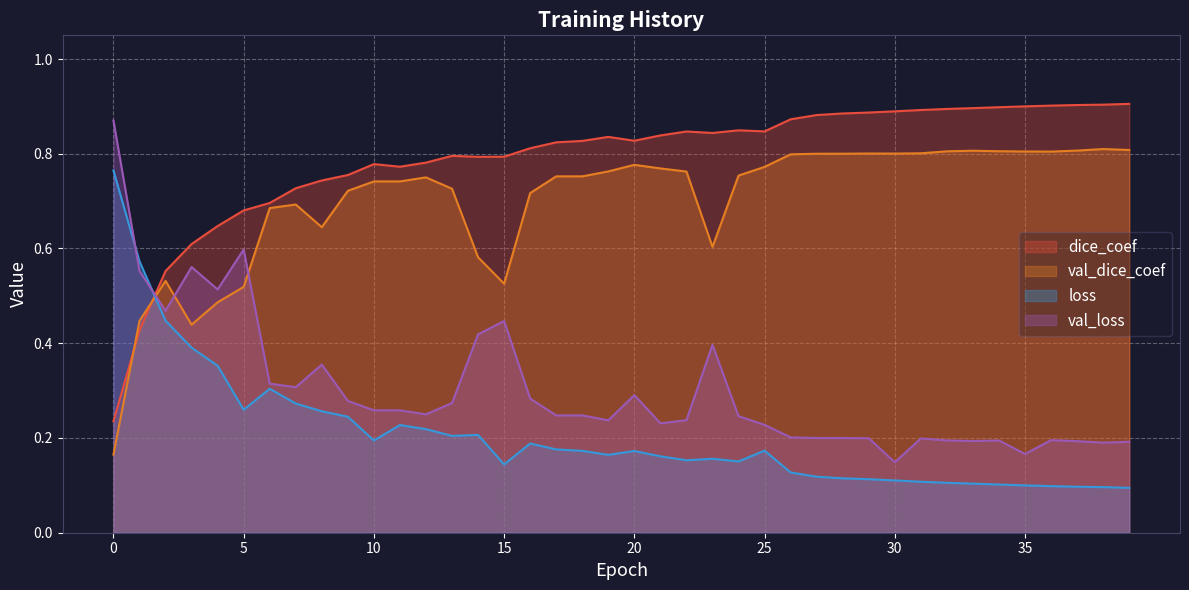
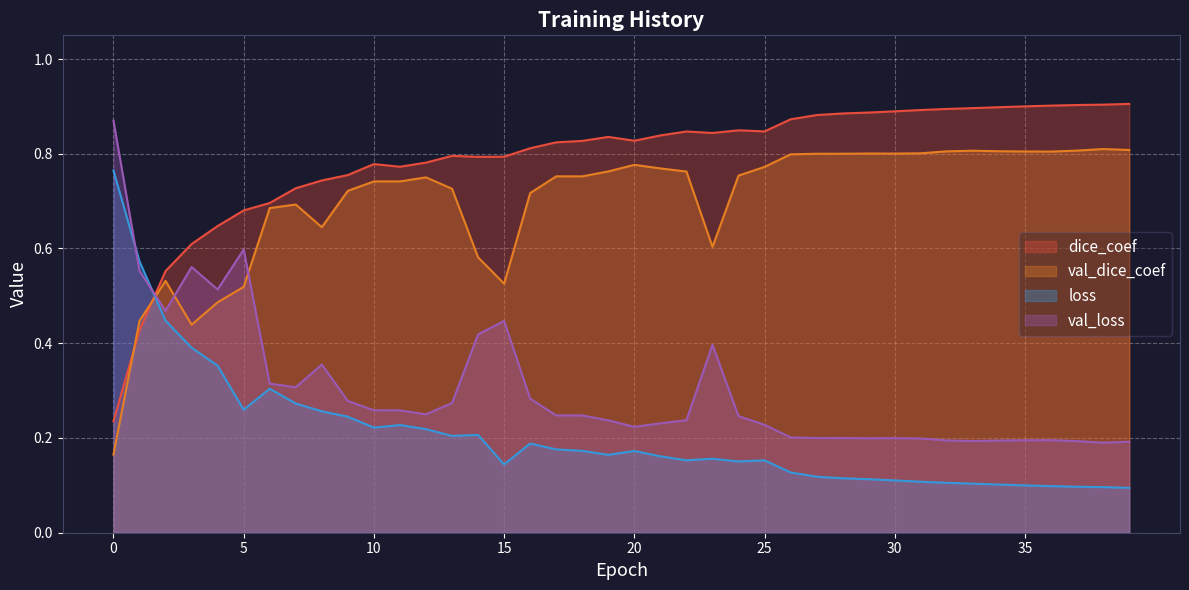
  {
    "loss": {
      "0": 0.76,
      "5": 0.26,
-     "10": 0.19,
+     "10": 0.22,
      "15": 0.14,
      "20": 0.17,
-     "25": 0.17,
+     "25": 0.15,
      "30": 0.11,
      "35": 0.10
    },
    "val_loss": {
      "0": 0.87,
      "5": 0.60,
      "10": 0.26,
      "15": 0.45,
-     "20": 0.29,
+     "20": 0.22,
      "25": 0.23,
-     "30": 0.15,
-     "35": 0.17
+     "30": 0.20,
+     "35": 0.20
    }
  }
